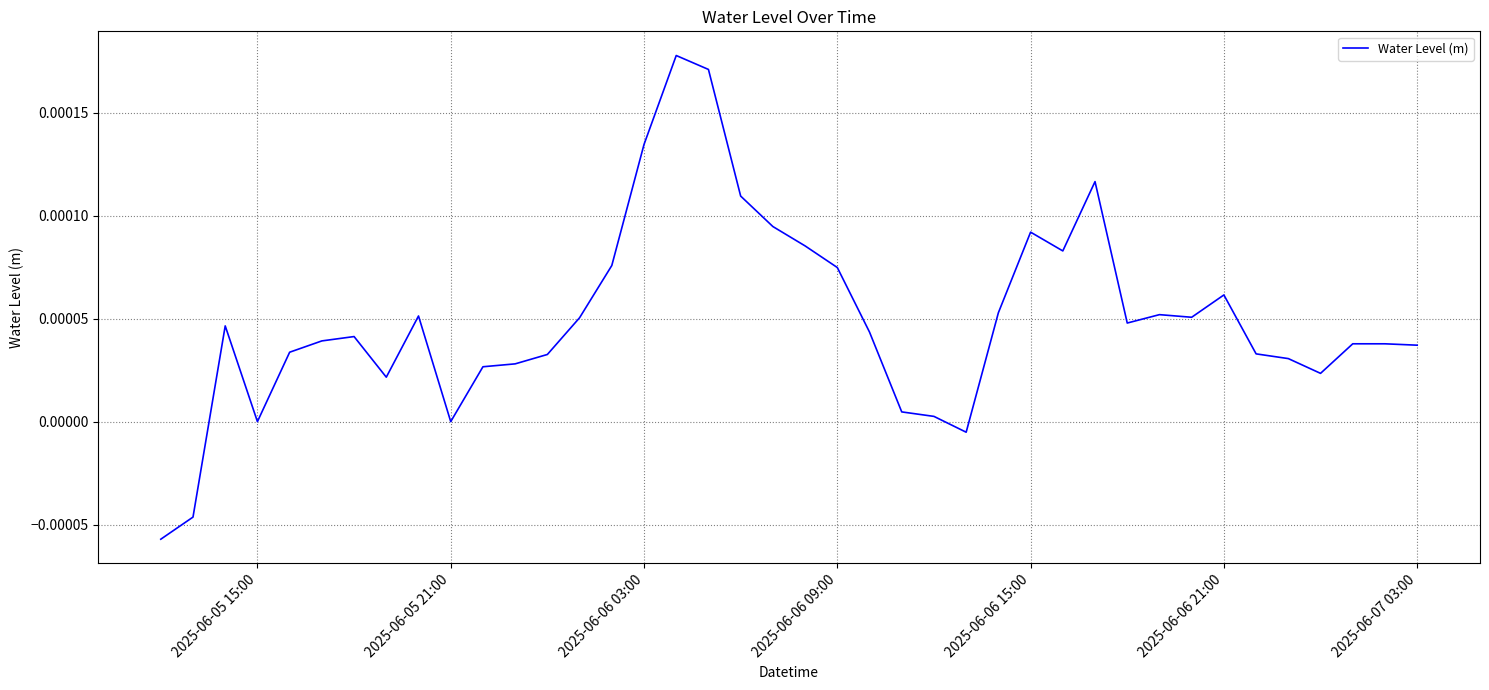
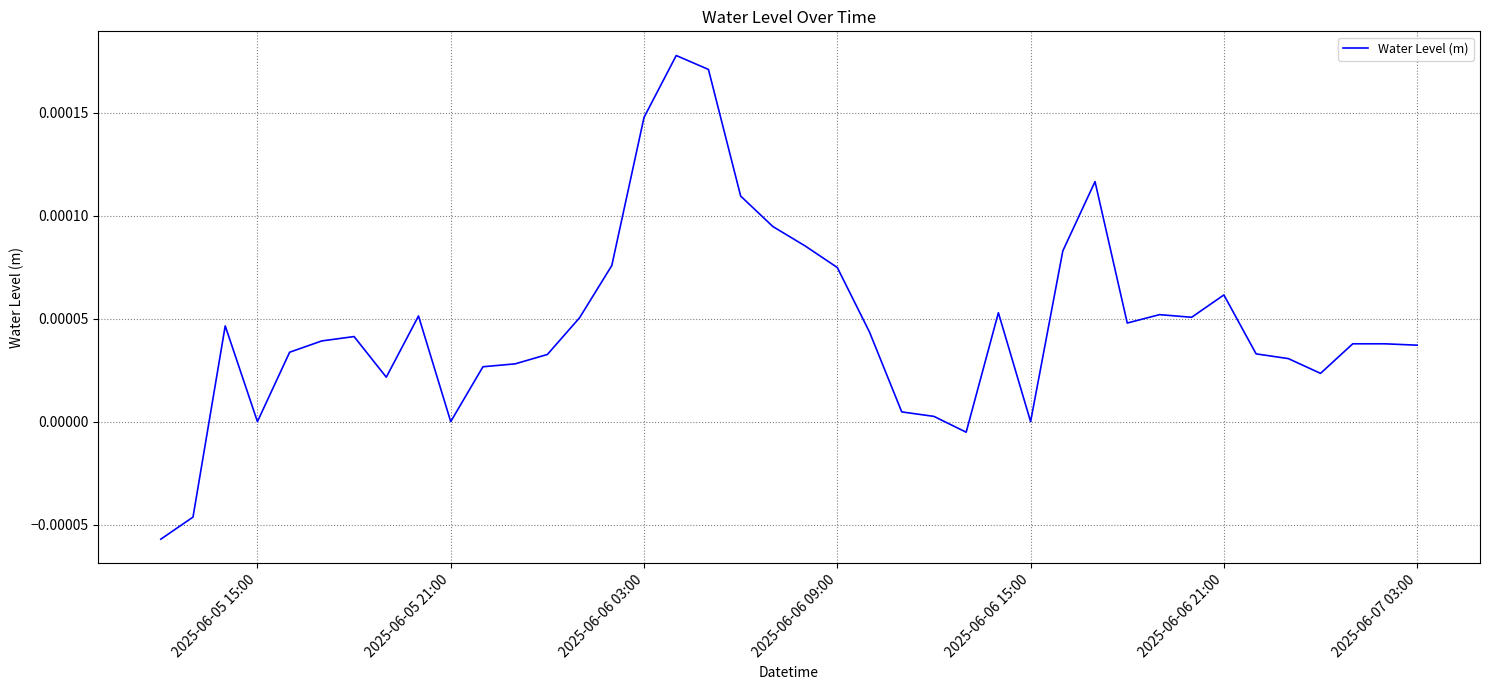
  {
    "2025-06-05 15:00": 0.000000,
    "2025-06-05 21:00": 0.000000,
-   "2025-06-06 03:00": 0.000135,
+   "2025-06-06 03:00": 0.000148,
    "2025-06-06 09:00": 0.000075,
-   "2025-06-06 15:00": 0.0001,
+   "2025-06-06 15:00": 0.0000,
    "2025-06-06 21:00": 0.000062,
    "2025-06-07 03:00": 0.000037
  }
